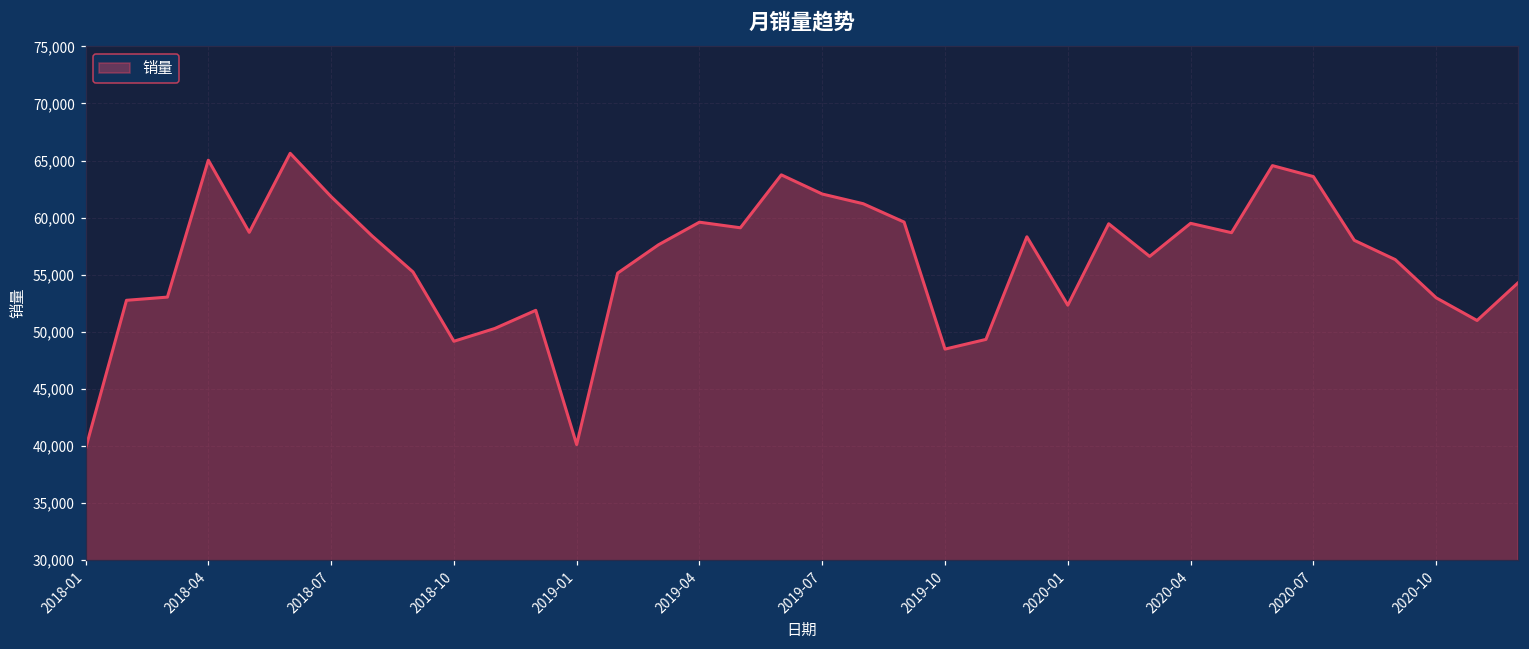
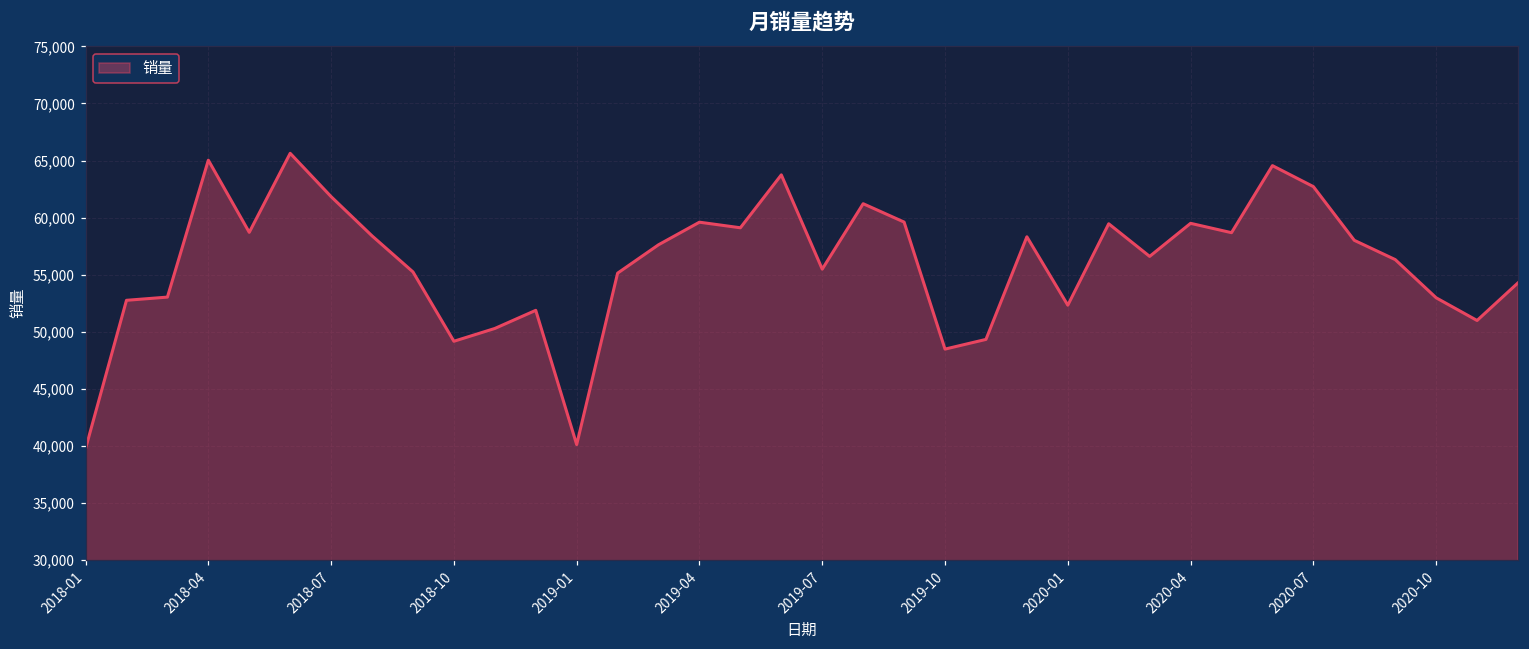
  {
    "2018-01": "39,700",
    "2018-04": "65,000",
    "2018-07": "61,800",
    "2018-10": "49,100",
    "2019-01": "40,100",
    "2019-04": "59,600",
-   "2019-07": "62,100",
+   "2019-07": "55,500",
    "2019-10": "48,500",
    "2020-01": "52,300",
    "2020-04": "59,500",
-   "2020-07": "63,600",
+   "2020-07": "62,700",
    "2020-10": "53,000"
  }
